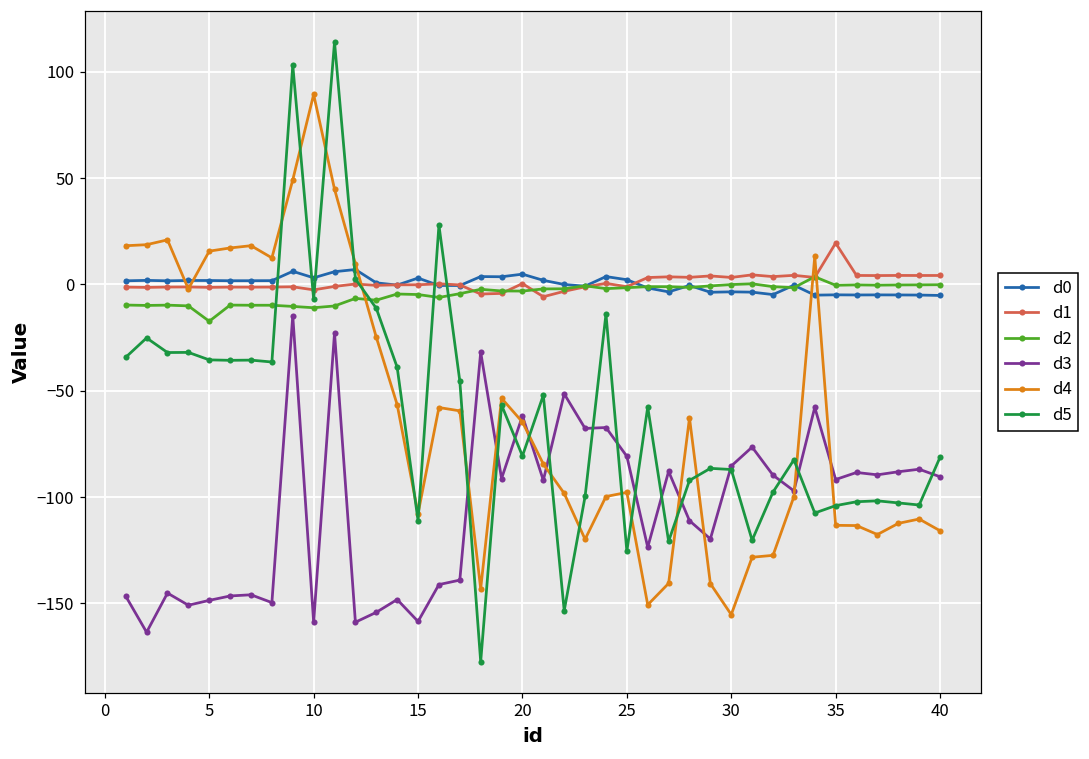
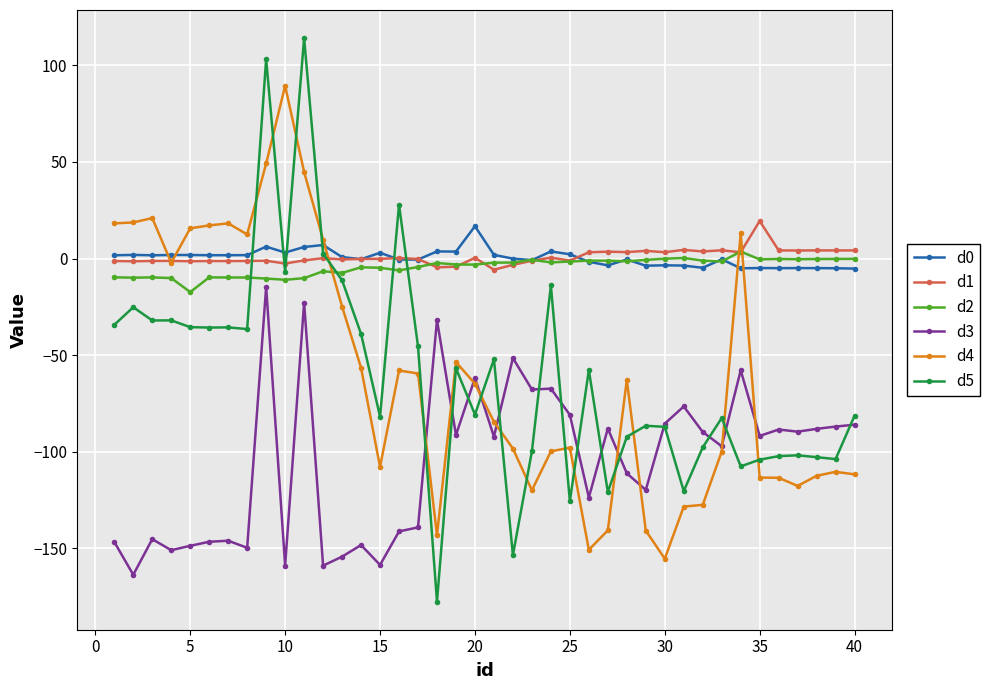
  {
    "d0": {
      "5": 2,
      "10": 3,
      "15": 3,
-     "20": 5,
+     "20": 17,
      "25": 2,
      "30": -3,
      "35": -5,
      "40": -5
    },
    "d1": {
      "5": -1,
      "10": -3,
      "15": 0,
      "20": 0,
      "30": 3,
      "35": 19,
      "40": 4
    },
    "d2": {
      "5": -17,
      "10": -11,
      "15": -5,
      "20": -3,
      "30": 0,
      "35": 0,
      "40": 0
    },
    "d3": {
      "5": -149,
      "10": -159,
      "15": -159,
      "20": -62,
      "25": -81,
      "30": -85,
      "35": -92,
-     "40": -90
+     "40": -86
    },
    "d4": {
      "5": 16,
      "10": 89,
      "15": -108,
      "20": -65,
      "25": -98,
      "30": -155,
      "35": -113,
-     "40": -116
+     "40": -112
    },
    "d5": {
      "5": -35,
      "10": -7,
-     "15": -111,
+     "15": -82,
      "20": -81,
      "25": -126,
      "30": -87,
      "35": -104,
      "40": -81
    }
  }
